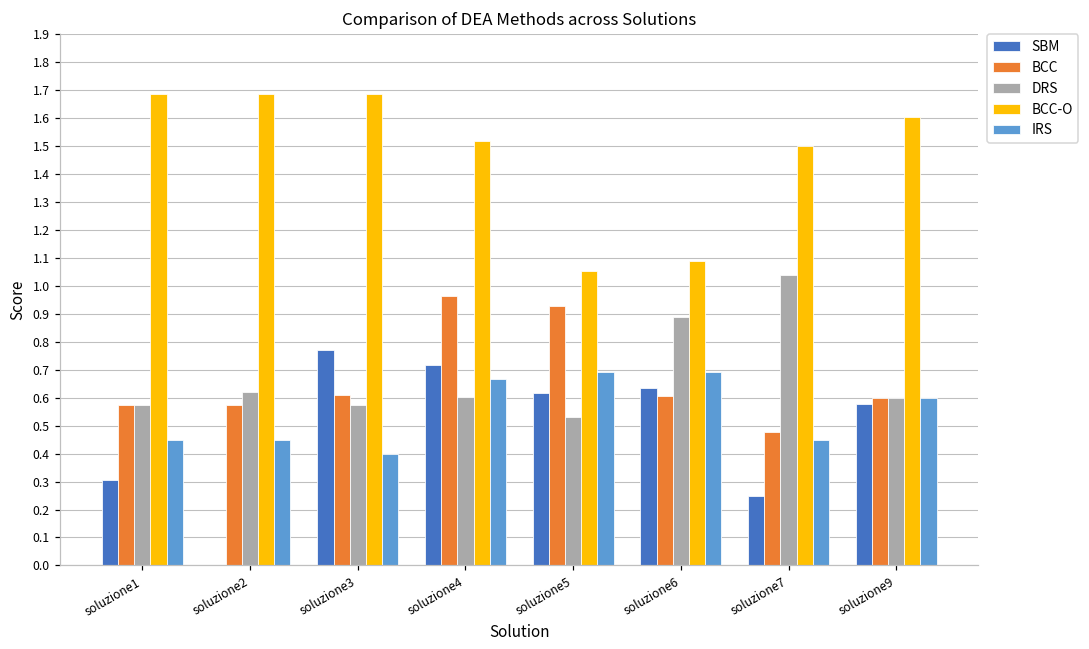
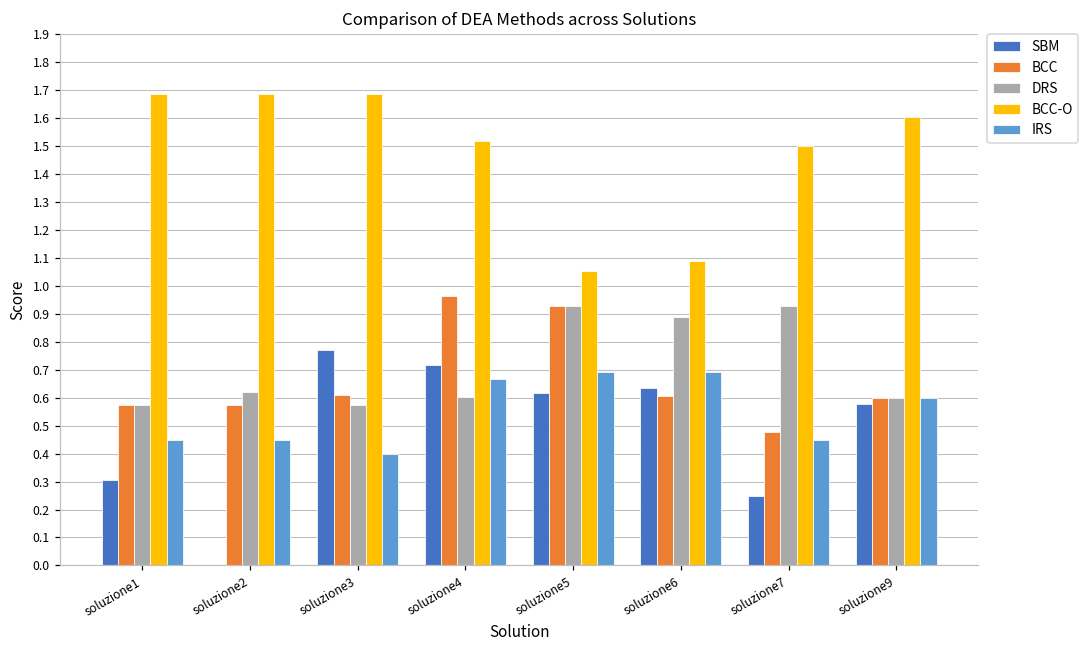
  {
    "BCC": {
      "soluzione1": 0.57,
      "soluzione2": 0.57,
      "soluzione3": 0.61,
      "soluzione4": 0.96,
      "soluzione5": 0.93,
      "soluzione6": 0.61,
      "soluzione7": 0.48,
      "soluzione9": 0.60
    },
    "DRS": {
      "soluzione1": 0.57,
      "soluzione2": 0.62,
      "soluzione3": 0.57,
      "soluzione4": 0.60,
-     "soluzione5": 0.53,
+     "soluzione5": 0.93,
      "soluzione6": 0.89,
-     "soluzione7": 1.04,
+     "soluzione7": 0.93,
      "soluzione9": 0.60
    },
    "BCC-O": {
      "soluzione1": 1.69,
      "soluzione2": 1.69,
      "soluzione3": 1.69,
      "soluzione4": 1.52,
      "soluzione5": 1.05,
      "soluzione6": 1.09,
      "soluzione7": 1.50,
      "soluzione9": 1.61
    }
  }
